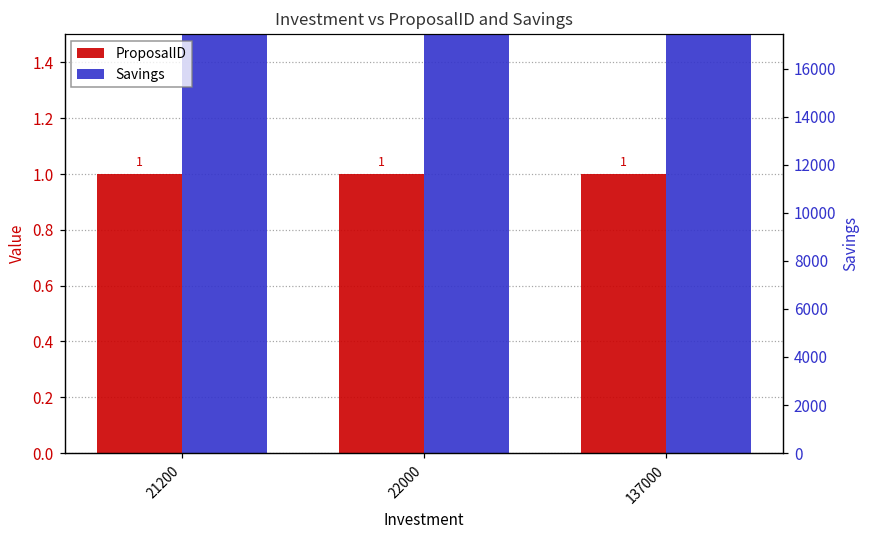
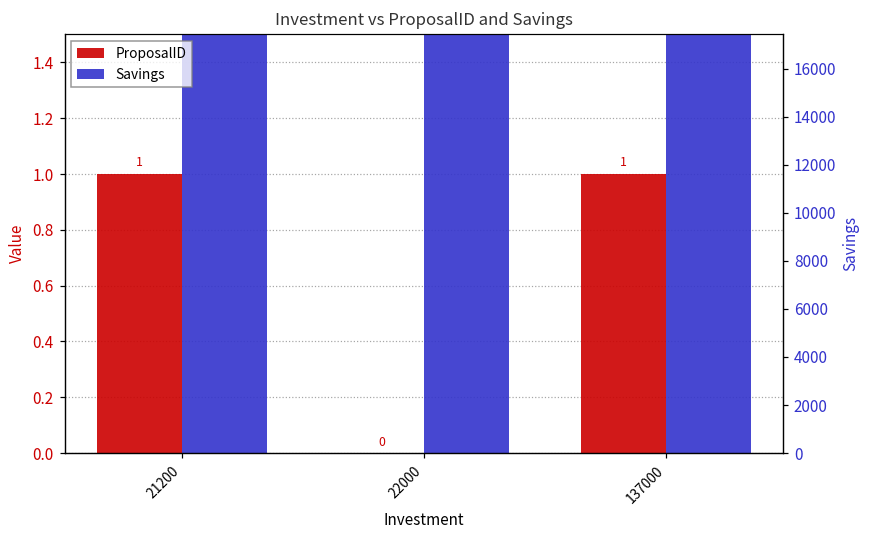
  {
    "ProposalID": {
      "21200": 1,
-     "22000": 1,
+     "22000": 0,
      "137000": 1
    }
  }
